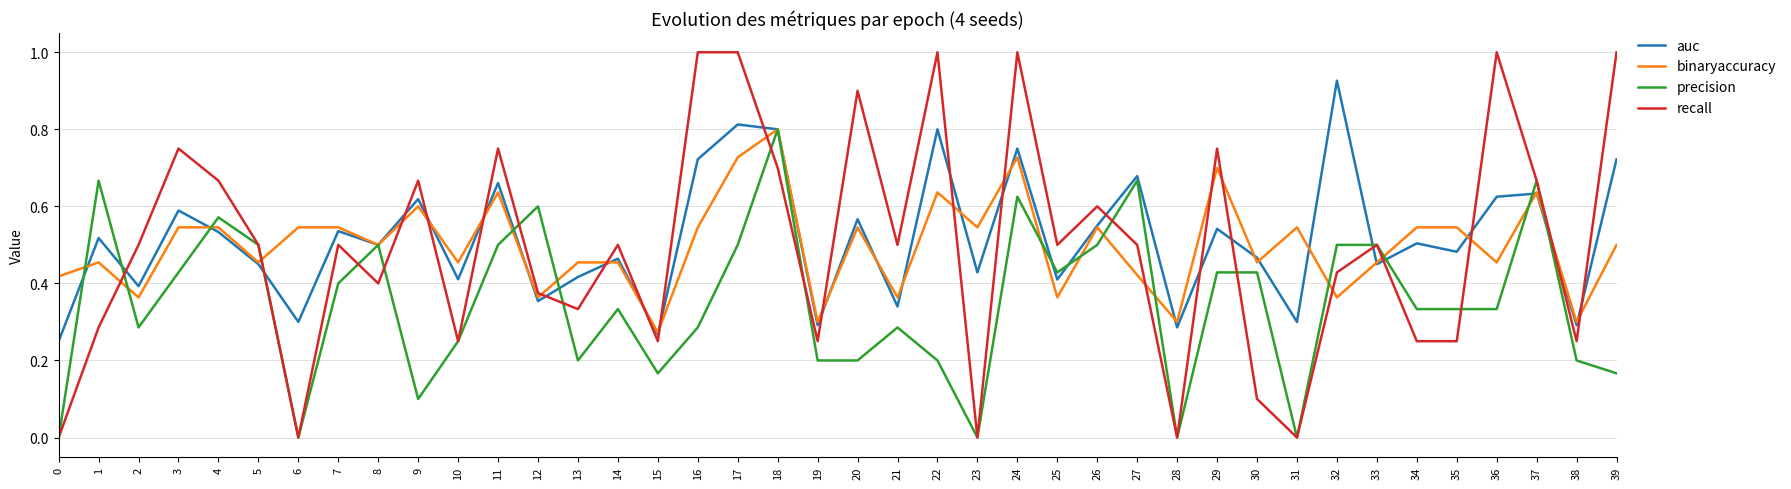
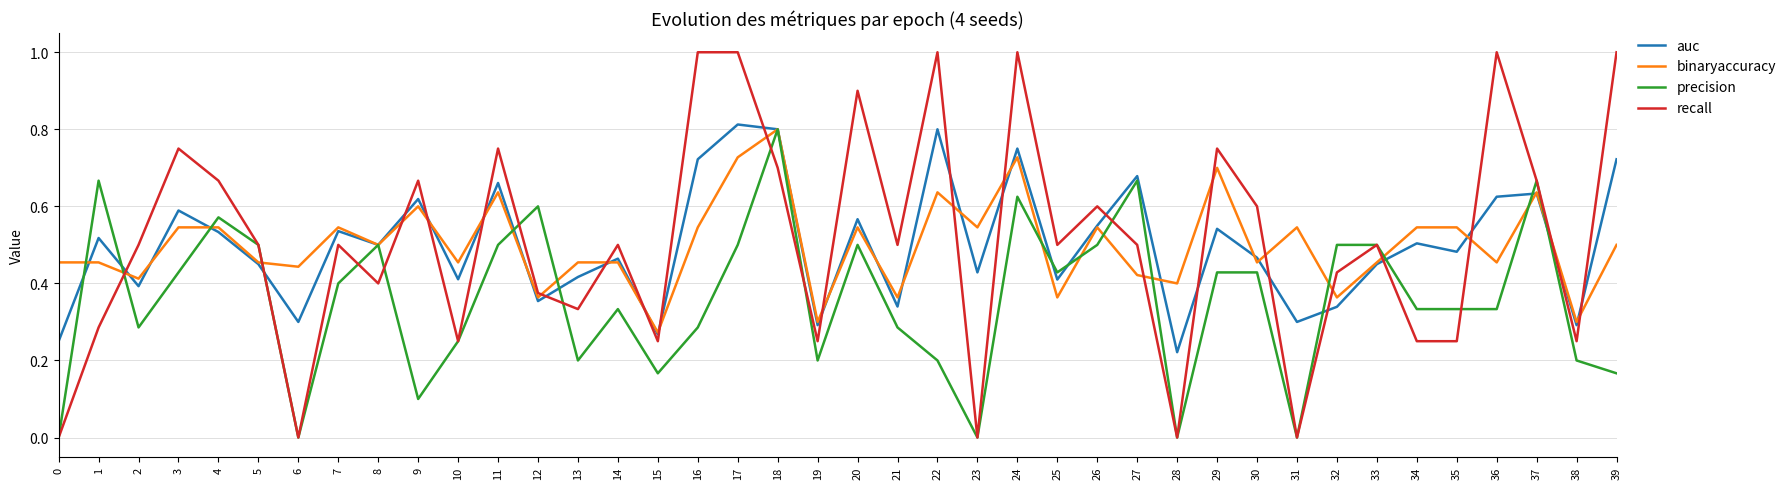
  {
    "auc": {
      "0": 0.25,
      "1": 0.52,
      "2": 0.39,
      "3": 0.59,
      "4": 0.53,
      "6": 0.30,
      "7": 0.54,
      "9": 0.62,
      "10": 0.41,
      "11": 0.66,
      "12": 0.35,
      "13": 0.42,
      "14": 0.46,
      "16": 0.72,
      "17": 0.81,
      "19": 0.29,
      "20": 0.57,
      "21": 0.34,
      "22": 0.80,
      "23": 0.43,
      "24": 0.75,
      "25": 0.41,
      "27": 0.68,
-     "28": 0.29,
+     "28": 0.22,
      "29": 0.54,
      "30": 0.47,
      "31": 0.30,
-     "32": 0.93,
+     "32": 0.34,
      "34": 0.50,
      "35": 0.48,
      "36": 0.63,
      "38": 0.29,
      "39": 0.72
    },
    "binaryaccuracy": {
-     "0": 0.42,
+     "0": 0.45,
      "1": 0.45,
-     "2": 0.36,
+     "2": 0.41,
      "3": 0.55,
      "4": 0.55,
-     "6": 0.55,
+     "6": 0.44,
      "7": 0.55,
      "9": 0.60,
      "10": 0.45,
      "11": 0.64,
      "12": 0.36,
      "13": 0.45,
      "14": 0.45,
      "16": 0.55,
      "17": 0.73,
      "19": 0.30,
      "20": 0.55,
      "21": 0.36,
      "22": 0.64,
      "23": 0.55,
      "24": 0.73,
      "25": 0.36,
      "27": 0.42,
-     "28": 0.3,
+     "28": 0.4,
      "29": 0.70,
      "30": 0.45,
      "31": 0.55,
      "32": 0.36,
      "34": 0.55,
      "35": 0.55,
      "36": 0.45,
      "38": 0.30,
      "39": 0.50
    },
    "precision": {
      "1": 0.67,
      "2": 0.29,
      "3": 0.43,
      "4": 0.57,
      "7": 0.4,
      "9": 0.1,
      "11": 0.5,
      "12": 0.6,
      "13": 0.2,
      "14": 0.33,
      "15": 0.17,
      "16": 0.29,
      "17": 0.5,
      "19": 0.2,
-     "20": 0.2,
+     "20": 0.5,
      "21": 0.29,
      "22": 0.2,
      "24": 0.63,
      "25": 0.43,
      "26": 0.5,
      "27": 0.67,
      "29": 0.43,
      "30": 0.43,
      "32": 0.5,
      "34": 0.33,
      "35": 0.33,
      "36": 0.33,
      "38": 0.2,
      "39": 0.17
    },
    "recall": {
      "1": 0.29,
      "2": 0.5,
      "3": 0.75,
      "4": 0.67,
      "7": 0.5,
      "8": 0.4,
      "9": 0.67,
      "11": 0.75,
      "12": 0.38,
      "13": 0.33,
      "14": 0.5,
      "15": 0.25,
      "16": 1.0,
      "17": 1.0,
      "18": 0.7,
      "19": 0.25,
      "20": 0.9,
      "21": 0.5,
      "22": 1.0,
      "24": 1.0,
      "25": 0.5,
      "26": 0.6,
      "27": 0.5,
      "29": 0.75,
-     "30": 0.1,
+     "30": 0.6,
      "32": 0.43,
      "34": 0.25,
      "35": 0.25,
      "36": 1.0,
      "38": 0.25,
      "39": 1.0
    }
  }
